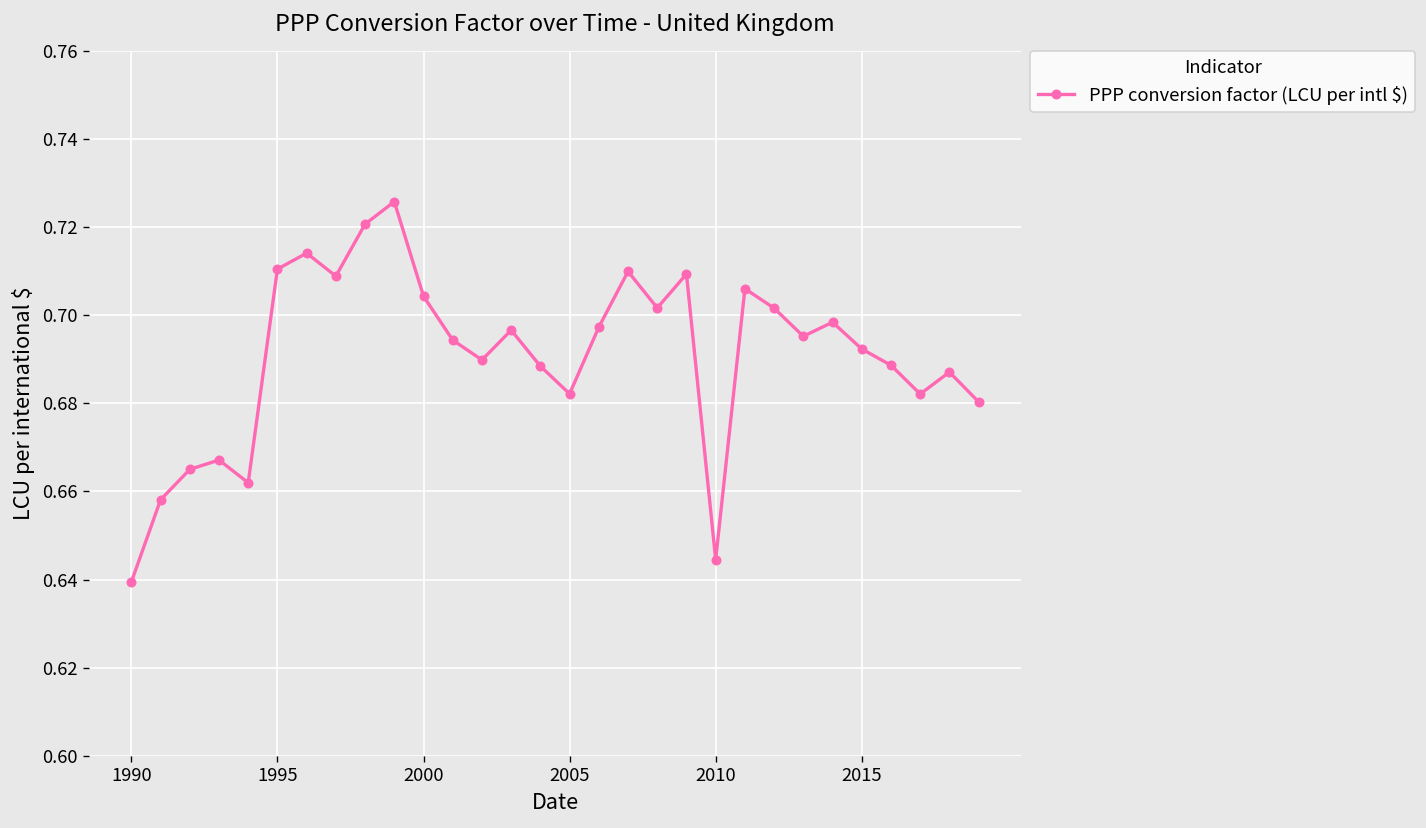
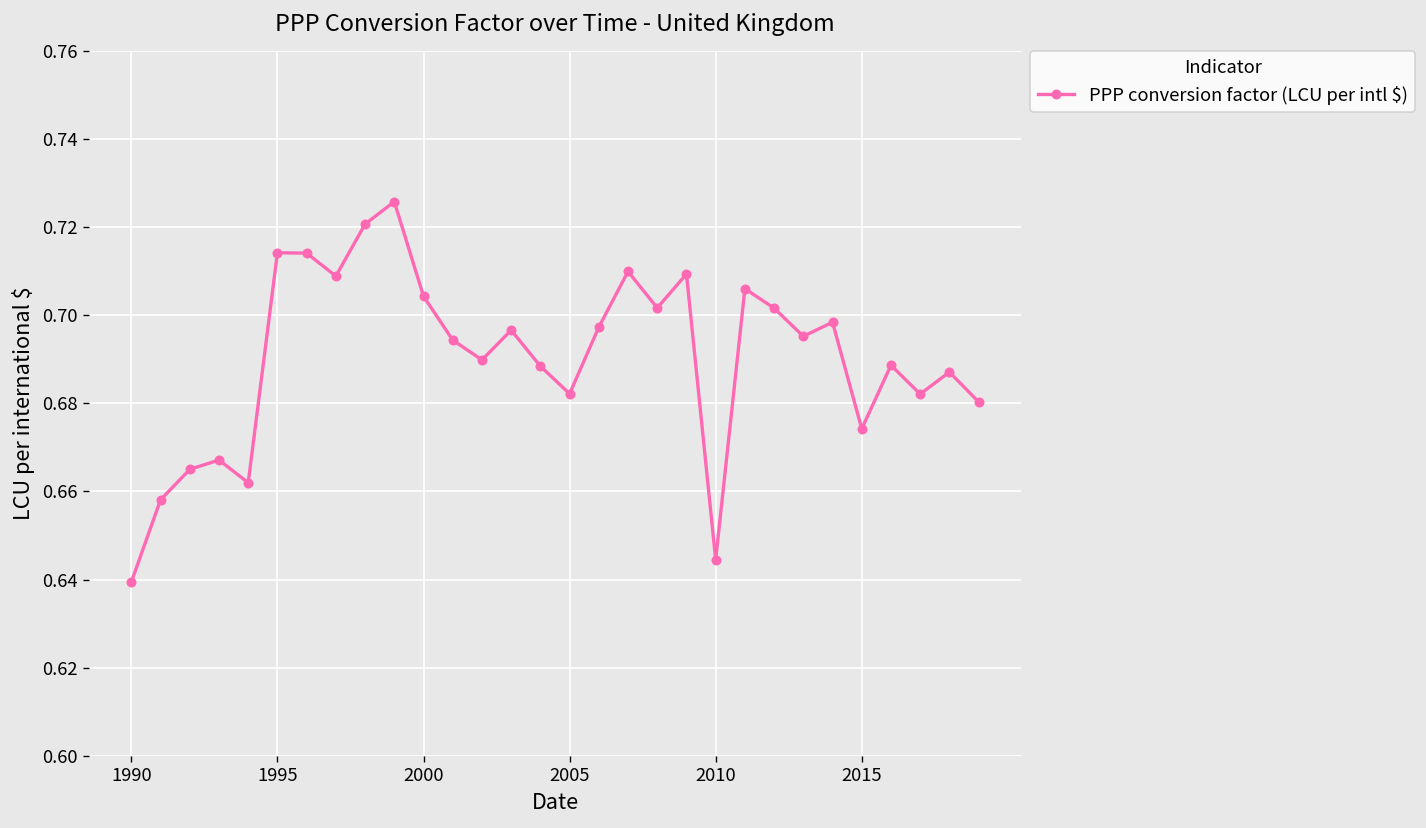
  {
    "1990": 0.639,
-   "1995": 0.711,
+   "1995": 0.714,
    "2000": 0.704,
    "2005": 0.682,
    "2010": 0.645,
-   "2015": 0.692
+   "2015": 0.674
  }
